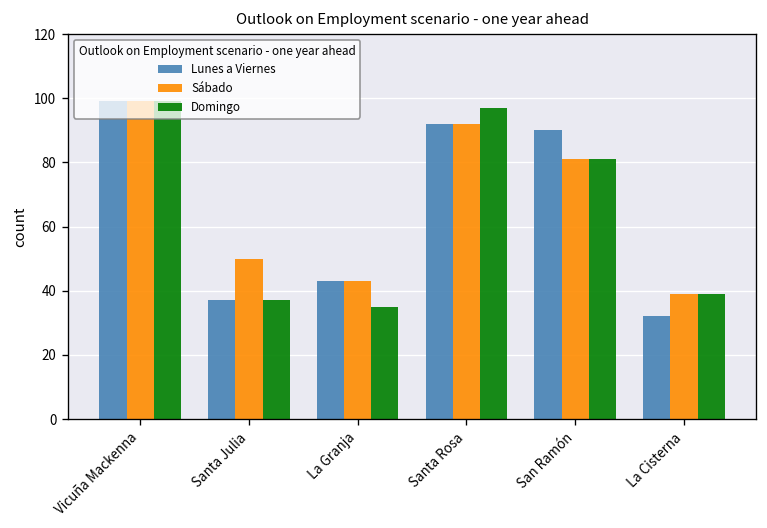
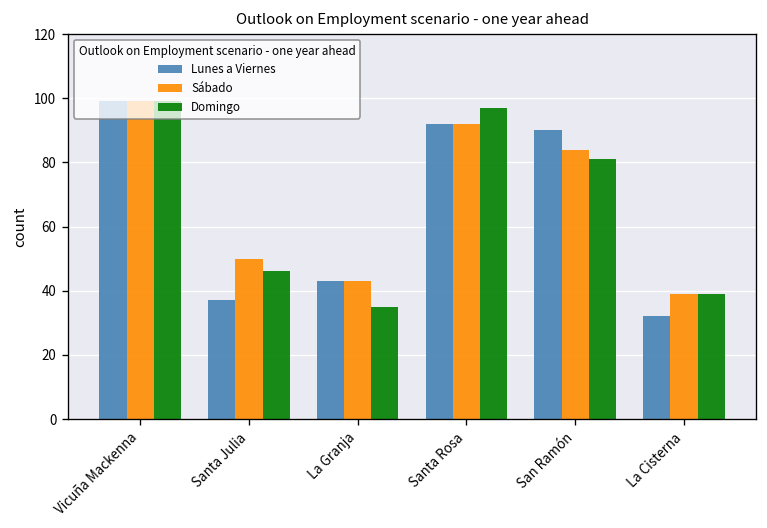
  {
    "Lunes a Viernes": {
      "Santa Julia": 37,
      "La Granja": 43,
      "Santa Rosa": 92,
      "San Ramón": 90,
      "La Cisterna": 32
    },
    "Sábado": {
      "Santa Julia": 50,
      "La Granja": 43,
      "Santa Rosa": 92,
-     "San Ramón": 81,
+     "San Ramón": 84,
      "La Cisterna": 39
    },
    "Domingo": {
-     "Santa Julia": 37,
+     "Santa Julia": 46,
      "La Granja": 35,
      "Santa Rosa": 97,
      "San Ramón": 81,
      "La Cisterna": 39
    }
  }
